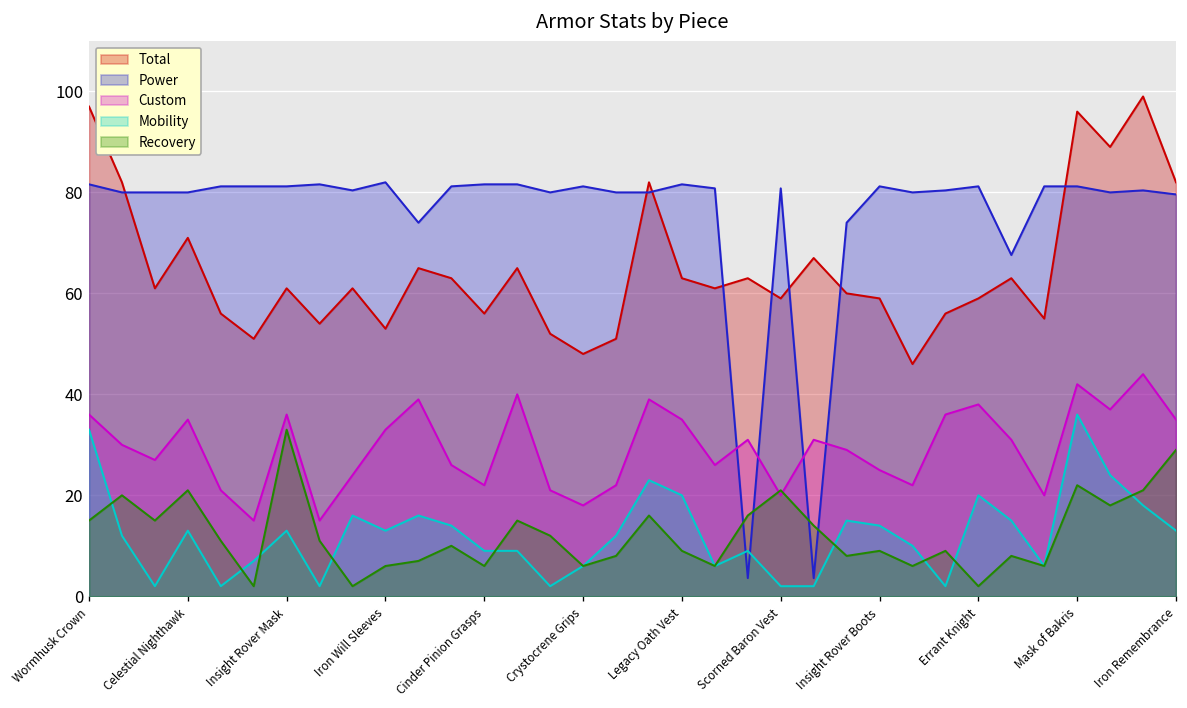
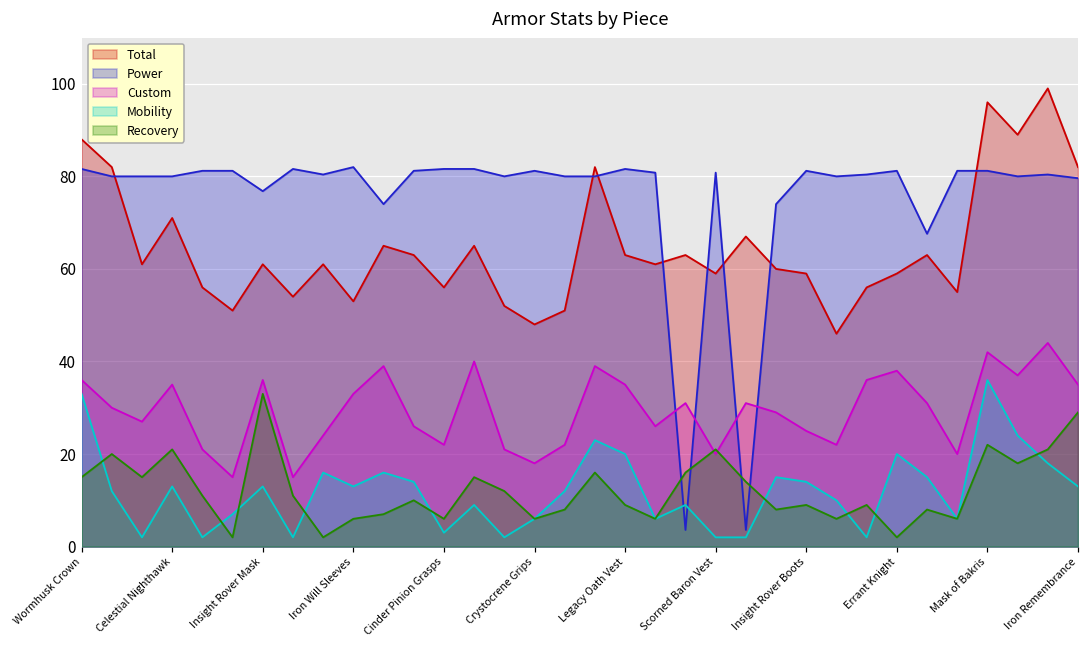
  {
    "Total": {
-     "Wormhusk Crown": 97,
+     "Wormhusk Crown": 88,
      "Celestial Nighthawk": 71,
      "Insight Rover Mask": 61,
      "Iron Will Sleeves": 53,
      "Cinder Pinion Grasps": 56,
      "Crystocrene Grips": 48,
      "Legacy Oath Vest": 63,
      "Scorned Baron Vest": 59,
      "Insight Rover Boots": 59,
      "Errant Knight": 59,
      "Mask of Bakris": 96,
      "Iron Remembrance": 82
    },
    "Power": {
      "Wormhusk Crown": 82,
      "Celestial Nighthawk": 80,
-     "Insight Rover Mask": 81,
+     "Insight Rover Mask": 77,
      "Iron Will Sleeves": 82,
      "Cinder Pinion Grasps": 82,
      "Crystocrene Grips": 81,
      "Legacy Oath Vest": 82,
      "Scorned Baron Vest": 81,
      "Insight Rover Boots": 81,
      "Errant Knight": 81,
      "Mask of Bakris": 81,
      "Iron Remembrance": 80
    },
    "Custom": {
      "Wormhusk Crown": 36,
      "Celestial Nighthawk": 35,
      "Insight Rover Mask": 36,
      "Iron Will Sleeves": 33,
      "Cinder Pinion Grasps": 22,
      "Crystocrene Grips": 18,
      "Legacy Oath Vest": 35,
      "Scorned Baron Vest": 20,
      "Insight Rover Boots": 25,
      "Errant Knight": 38,
      "Mask of Bakris": 42,
      "Iron Remembrance": 35
    },
    "Mobility": {
      "Wormhusk Crown": 33,
      "Celestial Nighthawk": 13,
      "Insight Rover Mask": 13,
      "Iron Will Sleeves": 13,
-     "Cinder Pinion Grasps": 9,
+     "Cinder Pinion Grasps": 3,
      "Legacy Oath Vest": 20,
      "Scorned Baron Vest": 2,
      "Insight Rover Boots": 14,
      "Errant Knight": 20,
      "Mask of Bakris": 36,
      "Iron Remembrance": 13
    },
    "Recovery": {
      "Wormhusk Crown": 15,
      "Celestial Nighthawk": 21,
      "Insight Rover Mask": 33,
      "Iron Will Sleeves": 6,
      "Cinder Pinion Grasps": 6,
      "Legacy Oath Vest": 9,
      "Scorned Baron Vest": 21,
      "Insight Rover Boots": 9,
      "Errant Knight": 2,
      "Mask of Bakris": 22,
      "Iron Remembrance": 29
    }
  }
